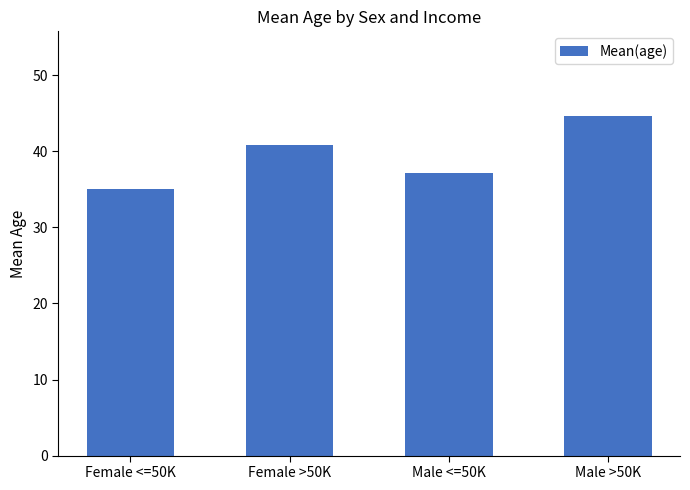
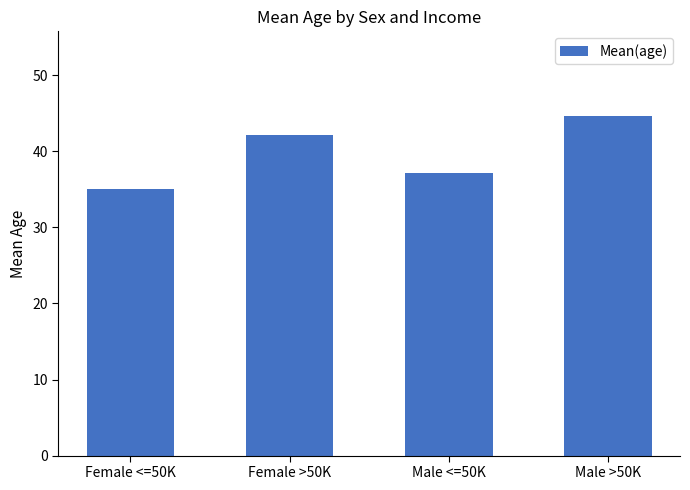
  {
    "Female <=50K": 35,
-   "Female >50K": 41,
+   "Female >50K": 42,
    "Male <=50K": 37,
    "Male >50K": 45
  }
